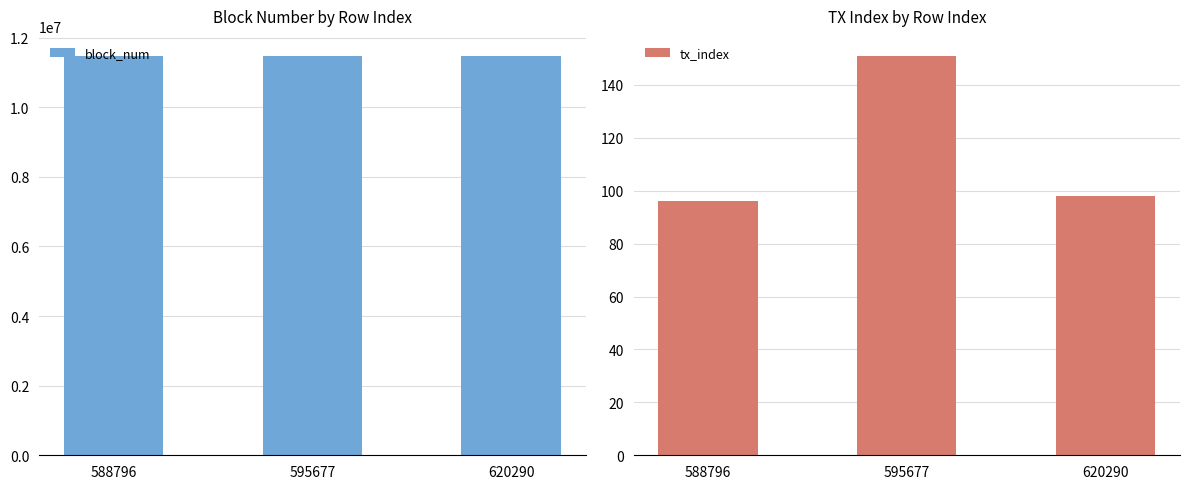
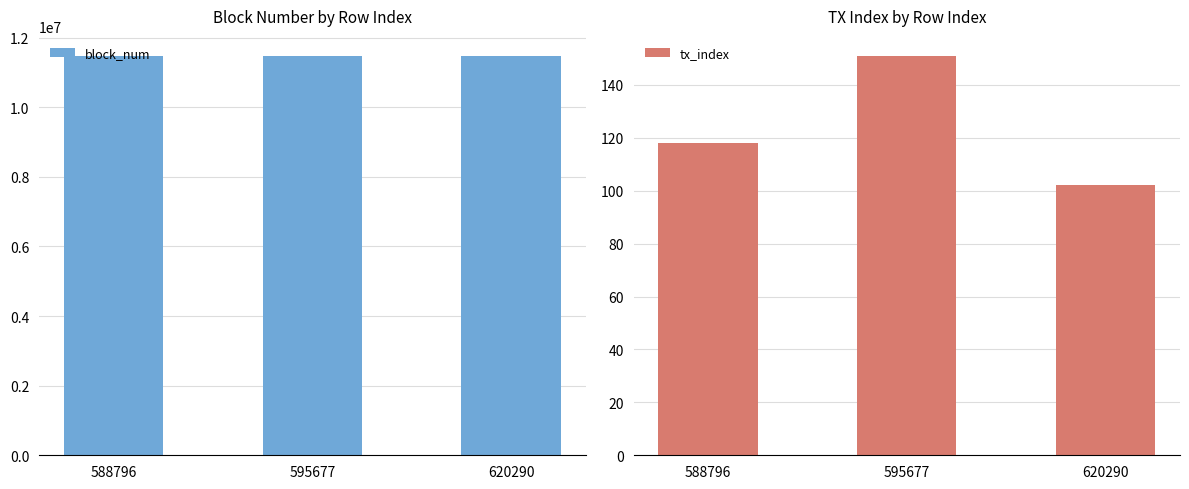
  {
    "Block Number by Row Index": {
      "588796": 11500000,
      "595677": 11500000,
      "620290": 11500000
    },
    "TX Index by Row Index": {
-     "588796": 96,
+     "588796": 118,
      "595677": 151,
-     "620290": 98
+     "620290": 102
    }
  }
